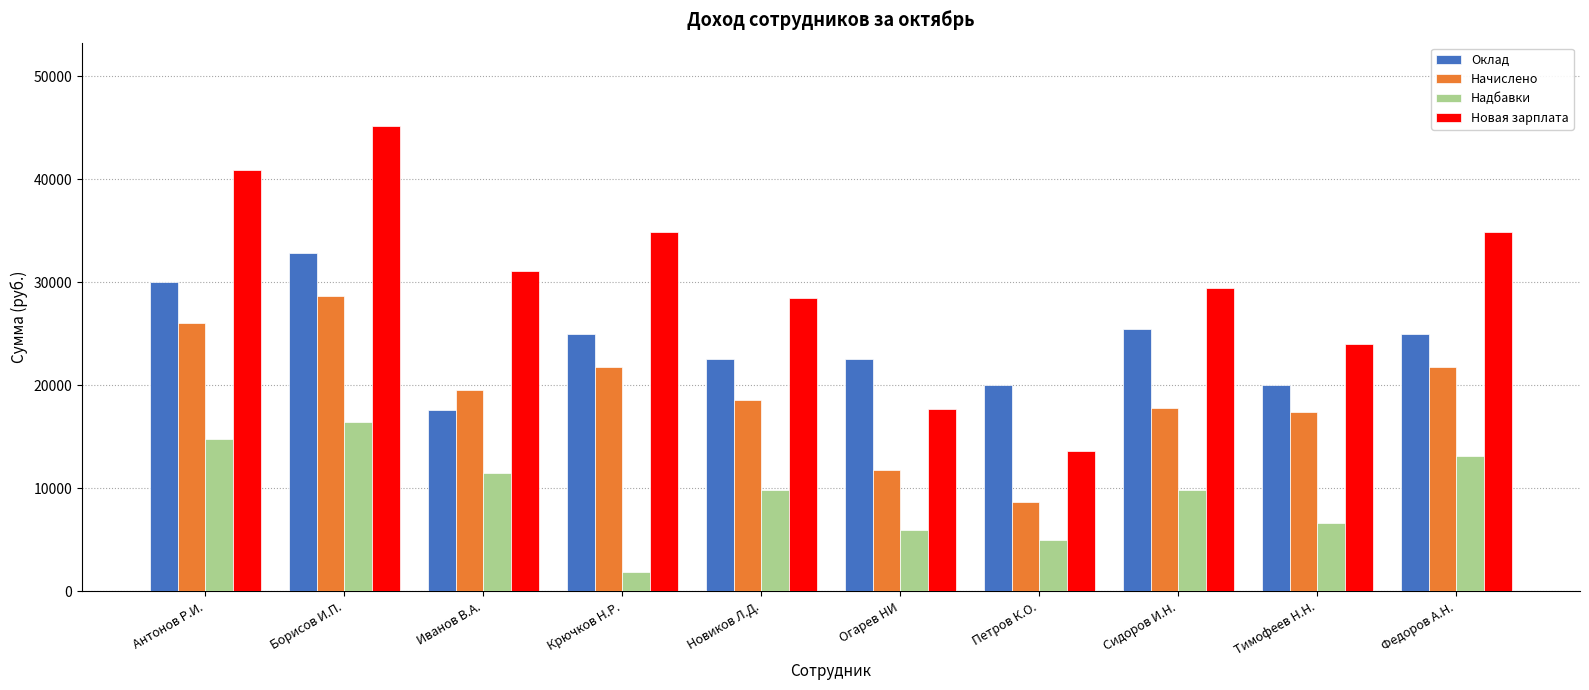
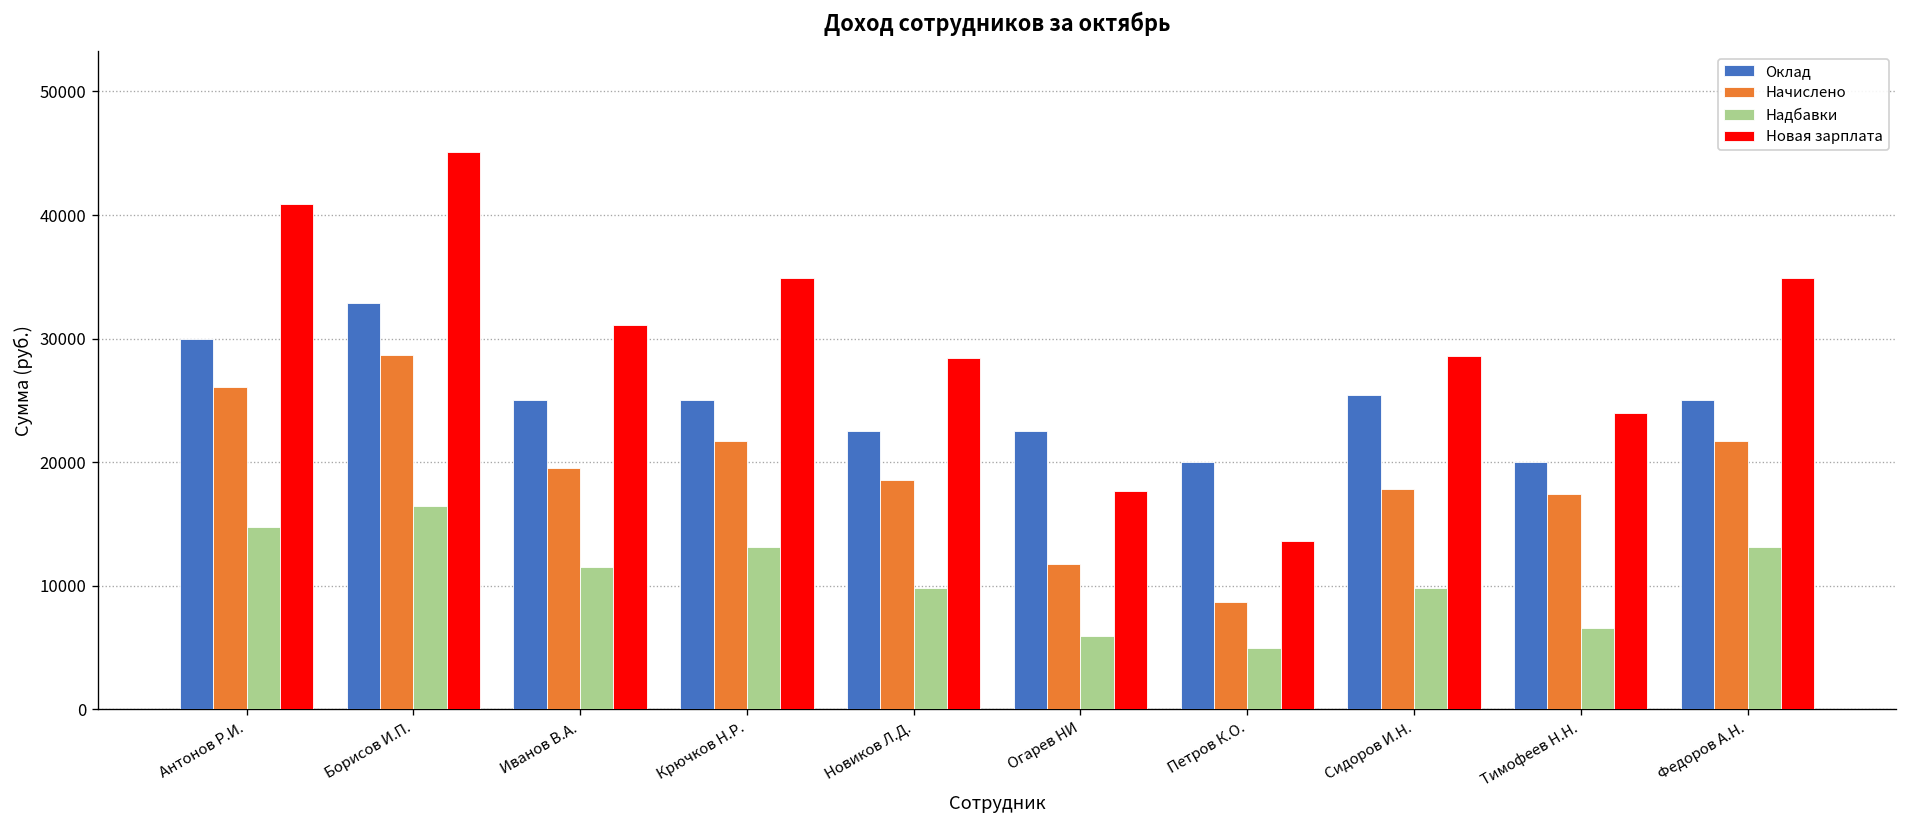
  {
    "Оклад": {
      "Антонов Р.И.": 30000,
      "Борисов И.П.": 32900,
-     "Иванов В.А.": 17500,
+     "Иванов В.А.": 25000,
      "Крючков Н.Р.": 25000,
      "Новиков Л.Д.": 22500,
      "Огарев НИ": 22500,
      "Петров К.О.": 20000,
      "Сидоров И.Н.": 25500,
      "Тимофеев Н.Н.": 20000,
      "Федоров А.Н.": 25000
    },
    "Начислено": {
      "Антонов Р.И.": 26100,
      "Борисов И.П.": 28700,
      "Иванов В.А.": 19600,
      "Крючков Н.Р.": 21700,
      "Новиков Л.Д.": 18600,
      "Огарев НИ": 11700,
      "Петров К.О.": 8700,
      "Сидоров И.Н.": 17800,
      "Тимофеев Н.Н.": 17400,
      "Федоров А.Н.": 21700
    },
    "Надбавки": {
      "Антонов Р.И.": 14800,
      "Борисов И.П.": 16400,
      "Иванов В.А.": 11500,
-     "Крючков Н.Р.": 1800,
+     "Крючков Н.Р.": 13200,
      "Новиков Л.Д.": 9900,
      "Огарев НИ": 5900,
      "Петров К.О.": 4900,
      "Сидоров И.Н.": 9900,
      "Тимофеев Н.Н.": 6600,
      "Федоров А.Н.": 13200
    },
    "Новая зарплата": {
      "Антонов Р.И.": 40900,
      "Борисов И.П.": 45100,
      "Иванов В.А.": 31100,
      "Крючков Н.Р.": 34900,
      "Новиков Л.Д.": 28500,
      "Огарев НИ": 17700,
      "Петров К.О.": 13600,
-     "Сидоров И.Н.": 29400,
+     "Сидоров И.Н.": 28600,
      "Тимофеев Н.Н.": 24000,
      "Федоров А.Н.": 34900
    }
  }
